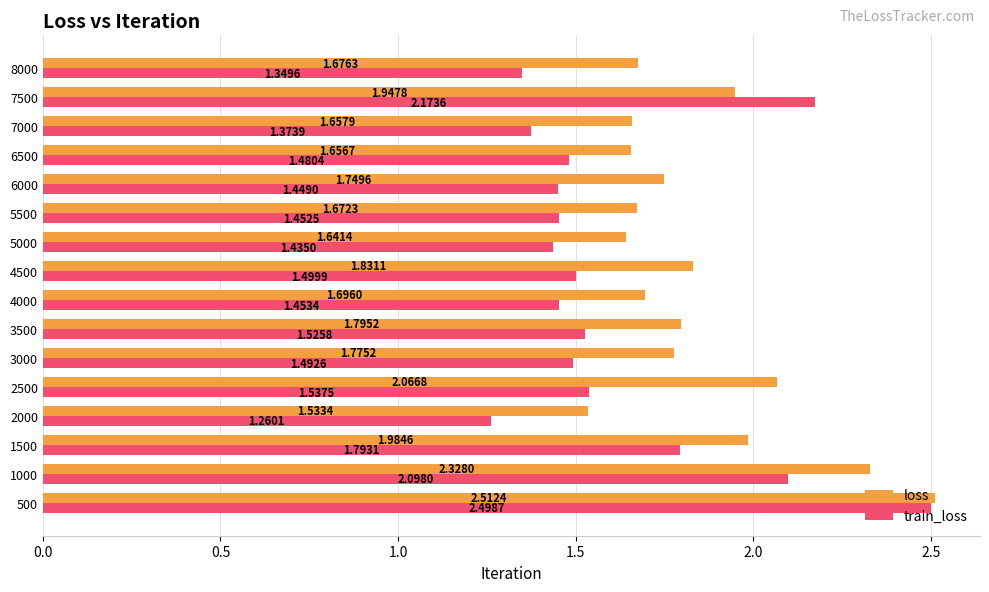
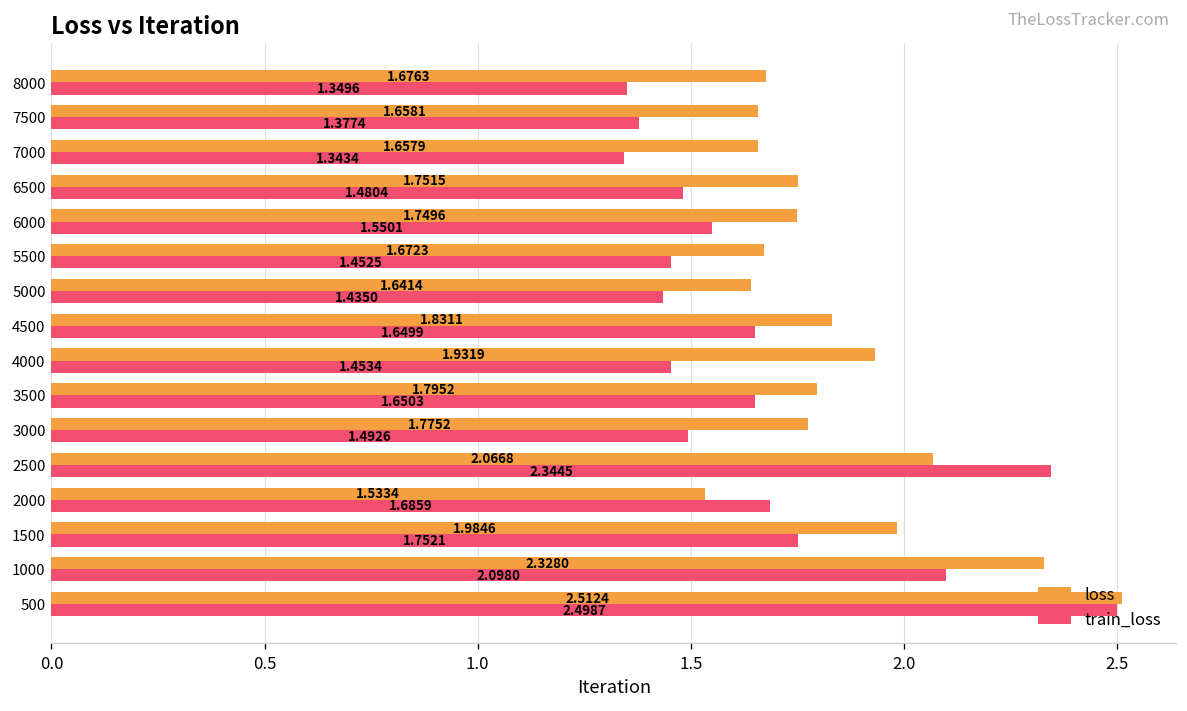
  {
    "loss": {
      "8000": 1.6763,
-     "7500": 1.9478,
+     "7500": 1.6581,
      "7000": 1.6579,
-     "6500": 1.6567,
+     "6500": 1.7515,
      "6000": 1.7496,
      "5500": 1.6723,
      "5000": 1.6414,
      "4500": 1.8311,
-     "4000": 1.6960,
+     "4000": 1.9319,
      "3500": 1.7952,
      "3000": 1.7752,
      "2500": 2.0668,
      "2000": 1.5334,
      "1500": 1.9846,
      "1000": 2.3280
    },
    "train_loss": {
      "8000": 1.3496,
-     "7500": 2.1736,
-     "7000": 1.3739,
+     "7500": 1.3774,
+     "7000": 1.3434,
      "6500": 1.4804,
-     "6000": 1.4490,
+     "6000": 1.5501,
      "5500": 1.4525,
      "5000": 1.4350,
-     "4500": 1.4999,
+     "4500": 1.6499,
      "4000": 1.4534,
-     "3500": 1.5258,
+     "3500": 1.6503,
      "3000": 1.4926,
-     "2500": 1.5375,
-     "2000": 1.2601,
-     "1500": 1.7931,
+     "2500": 2.3445,
+     "2000": 1.6859,
+     "1500": 1.7521,
      "1000": 2.0980
    }
  }
